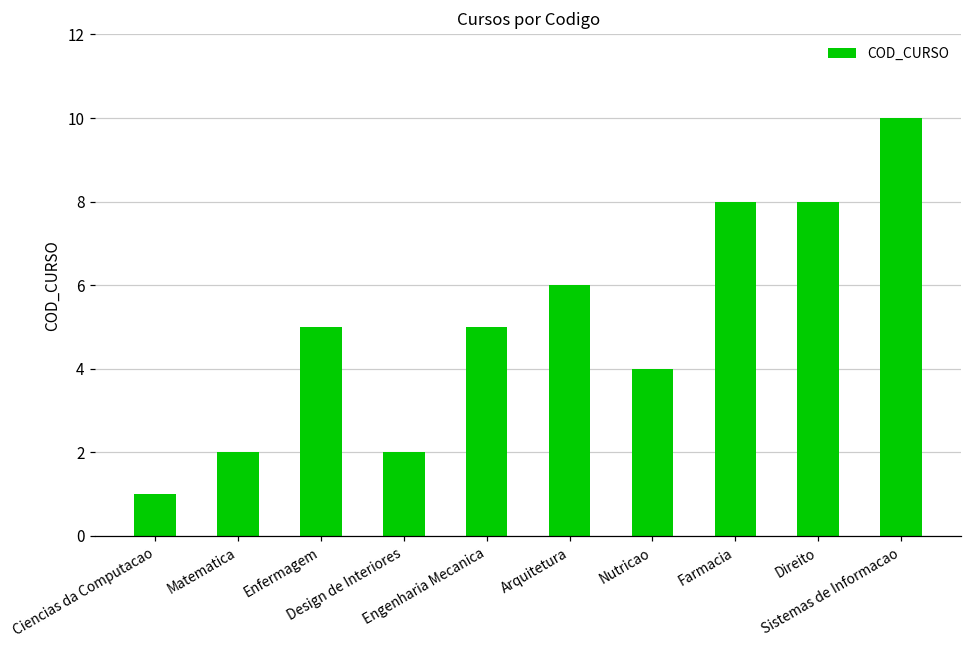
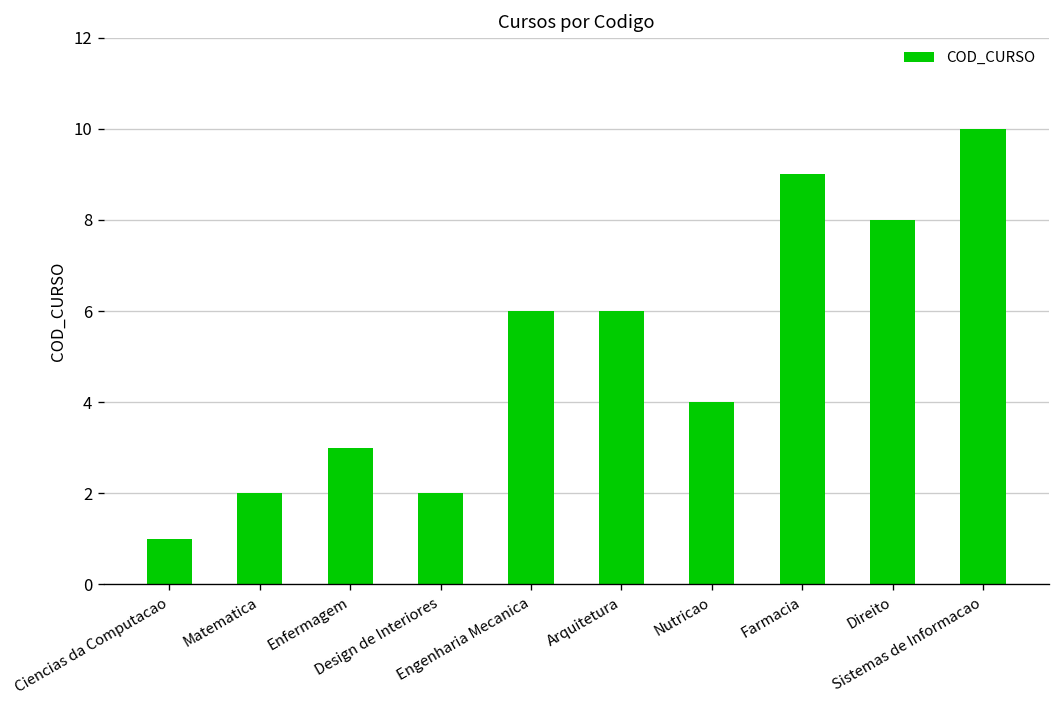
  {
    "Ciencias da Computacao": 1,
    "Matematica": 2,
-   "Enfermagem": 5,
+   "Enfermagem": 3,
    "Design de Interiores": 2,
-   "Engenharia Mecanica": 5,
+   "Engenharia Mecanica": 6,
    "Arquitetura": 6,
    "Nutricao": 4,
-   "Farmacia": 8,
+   "Farmacia": 9,
    "Direito": 8,
    "Sistemas de Informacao": 10
  }
